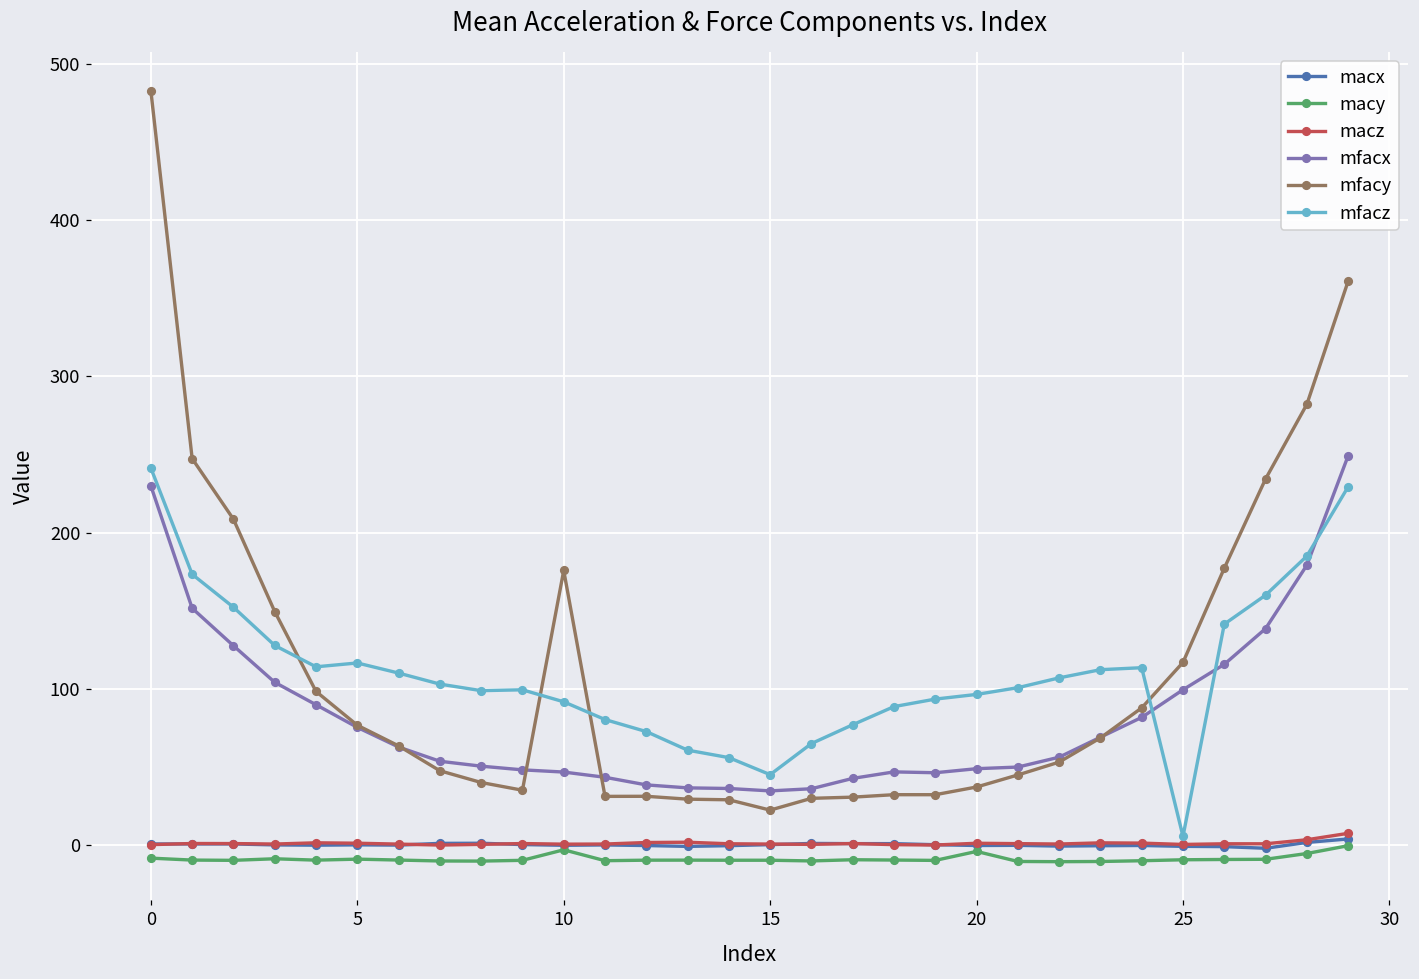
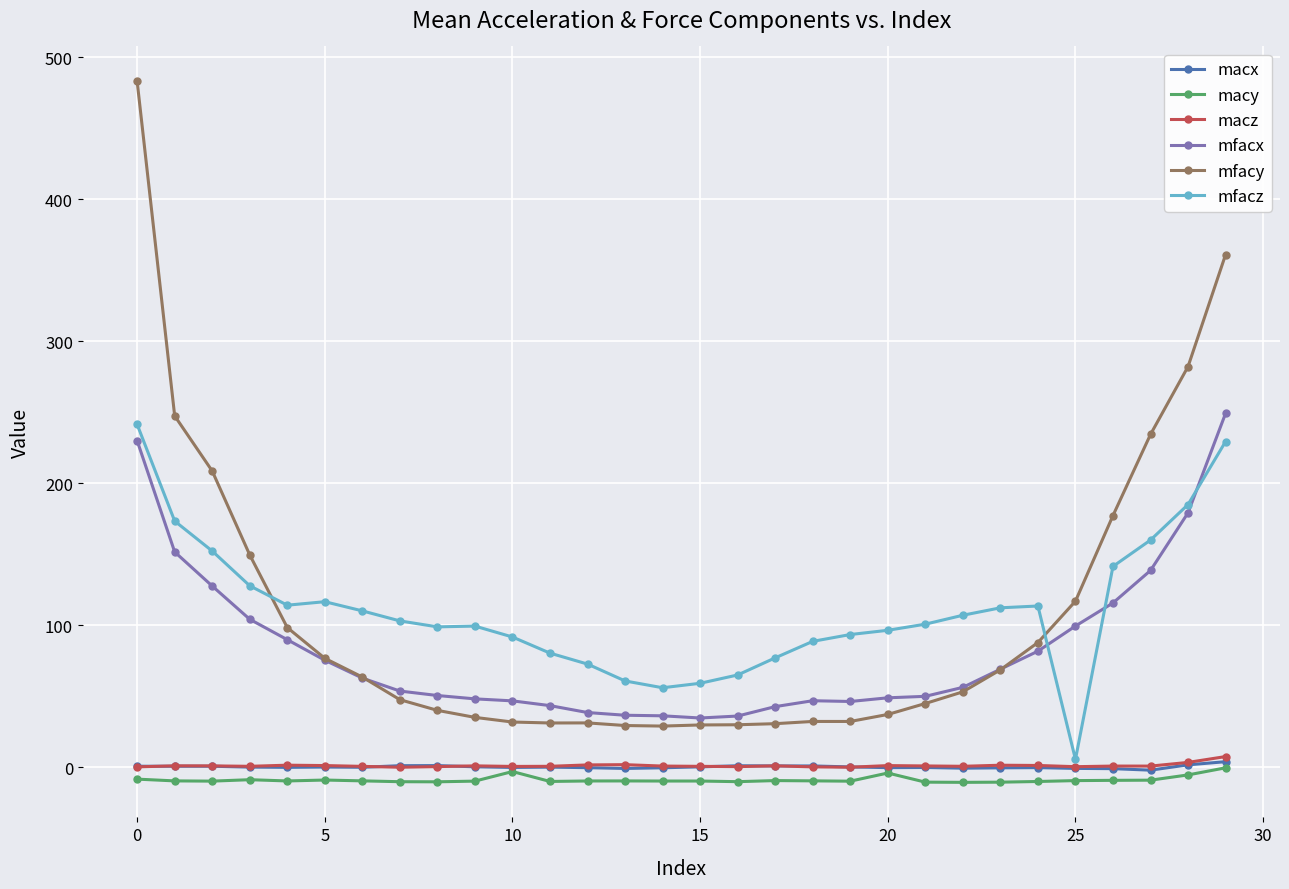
  {
    "macy": {
      "0": -8,
      "5": -9,
      "10": -3,
      "15": -10,
      "20": -4,
      "25": -9
    },
    "mfacy": {
      "0": 483,
-     "10": 176,
-     "15": 22,
+     "10": 32,
+     "15": 30,
      "20": 37,
      "25": 117
    },
    "mfacz": {
      "0": 241,
      "5": 117,
      "10": 92,
-     "15": 45,
+     "15": 59,
      "20": 97,
      "25": 6
    }
  }
